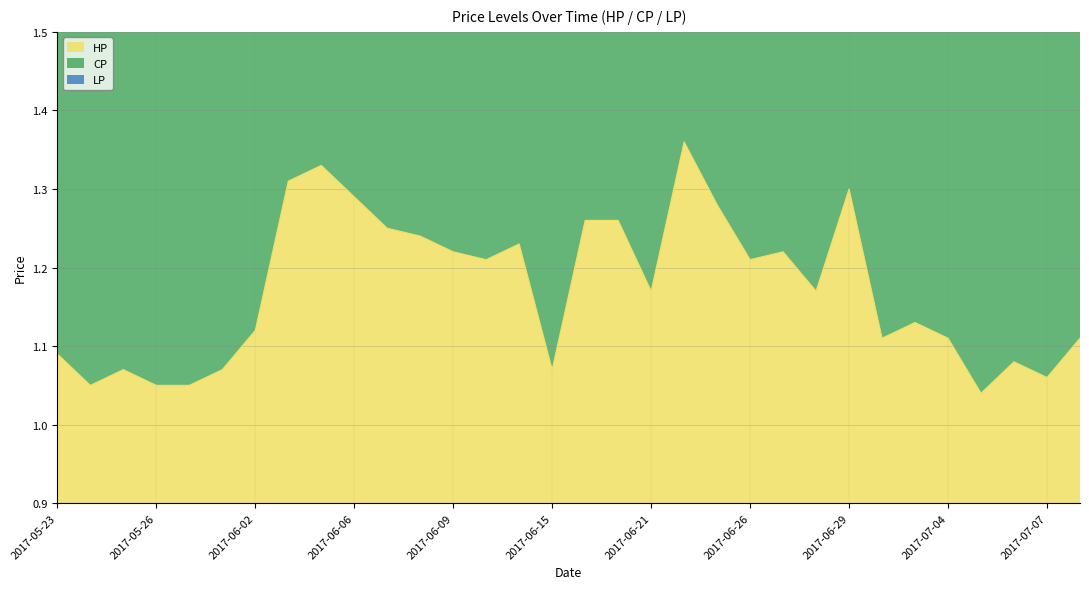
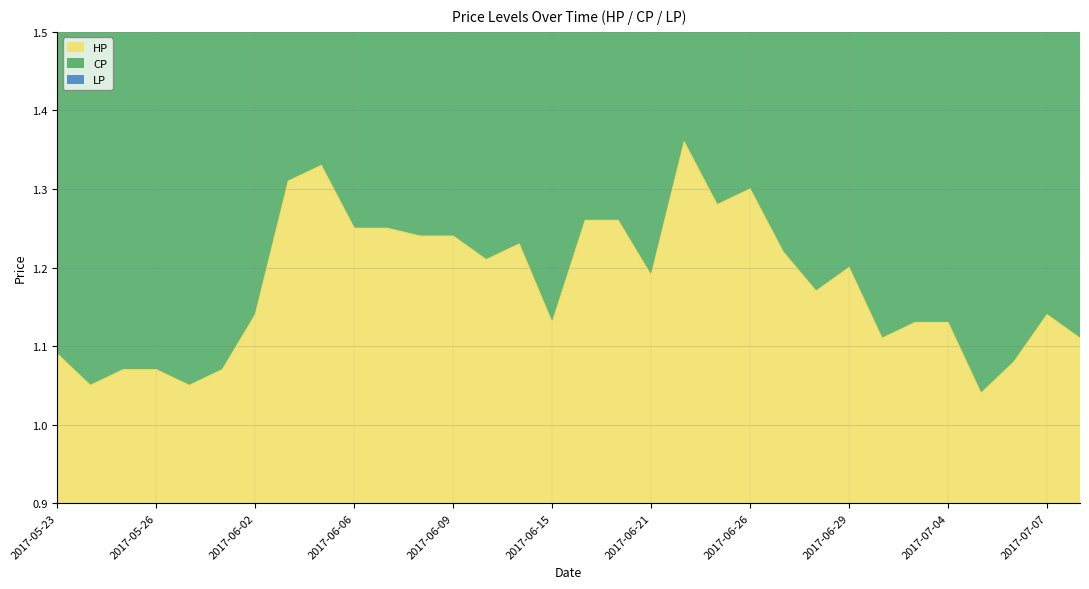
  {
    "HP": {
      "2017-05-23": 1.09,
-     "2017-05-26": 1.05,
-     "2017-06-02": 1.12,
-     "2017-06-06": 1.29,
-     "2017-06-09": 1.22,
-     "2017-06-15": 1.07,
-     "2017-06-21": 1.17,
-     "2017-06-26": 1.21,
-     "2017-06-29": 1.3,
-     "2017-07-04": 1.11,
-     "2017-07-07": 1.06
+     "2017-05-26": 1.07,
+     "2017-06-02": 1.14,
+     "2017-06-06": 1.25,
+     "2017-06-09": 1.24,
+     "2017-06-15": 1.13,
+     "2017-06-21": 1.19,
+     "2017-06-26": 1.30,
+     "2017-06-29": 1.2,
+     "2017-07-04": 1.13,
+     "2017-07-07": 1.14
    }
  }
